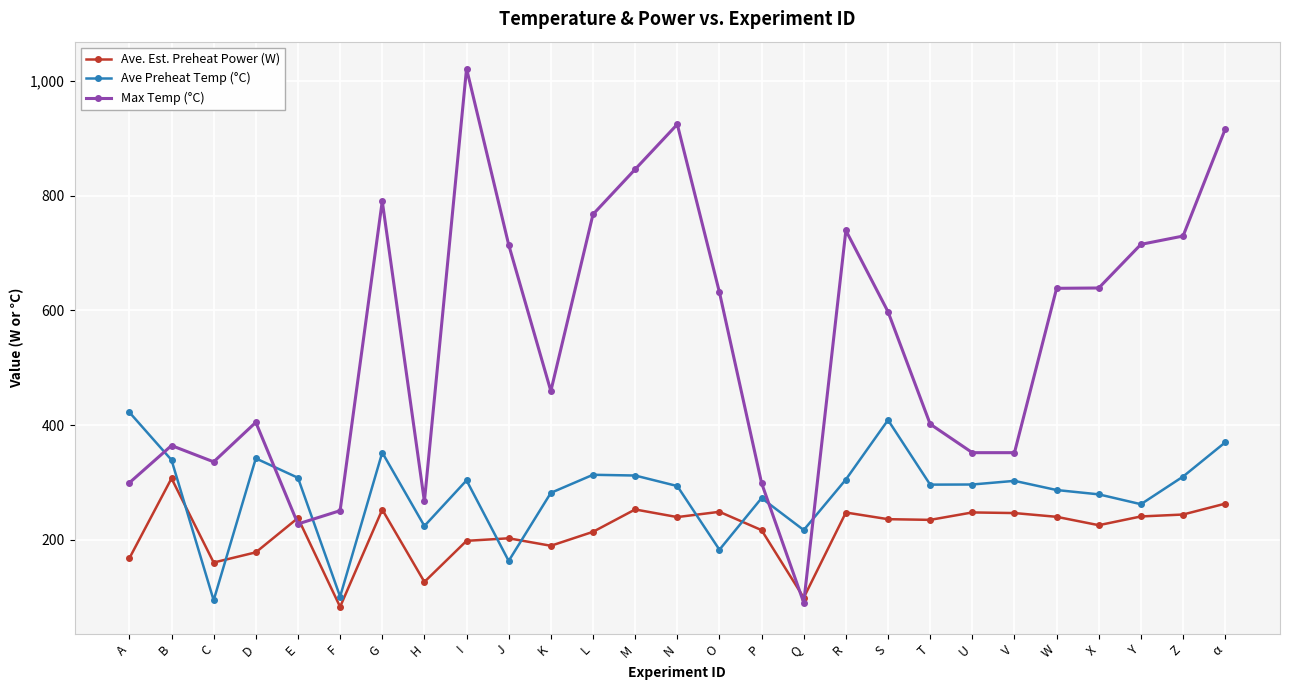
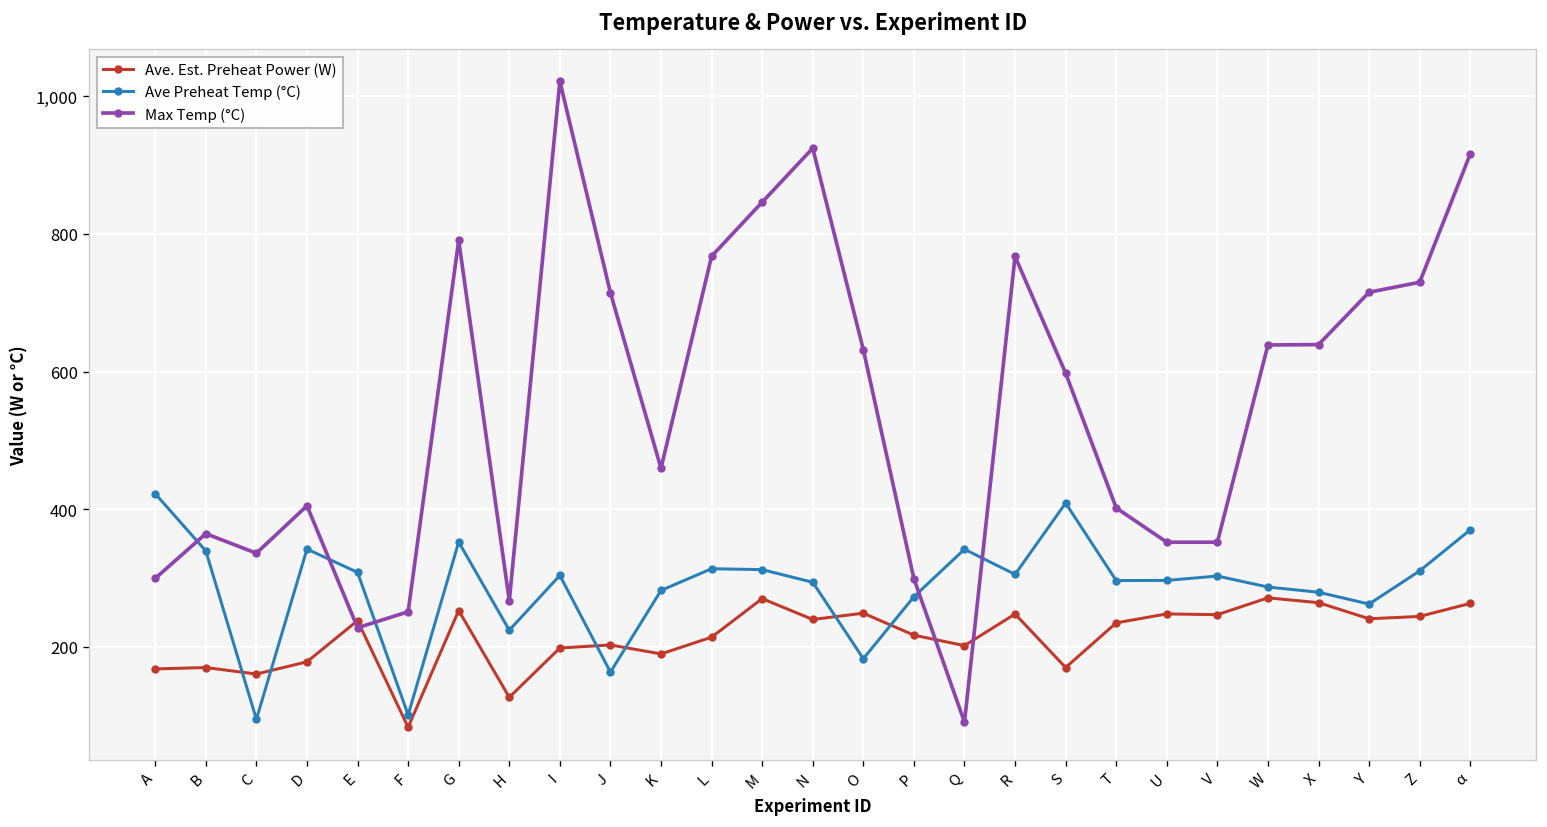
  {
    "Ave. Est. Preheat Power (W)": {
      "A": "170",
-     "B": "310",
+     "B": "170",
      "C": "160",
      "D": "180",
      "E": "240",
      "F": "80",
      "G": "250",
      "H": "130",
      "I": "200",
      "J": "200",
      "K": "190",
      "L": "210",
-     "M": "250",
+     "M": "270",
      "N": "240",
      "O": "250",
      "P": "220",
-     "Q": "100",
+     "Q": "200",
      "R": "250",
-     "S": "240",
+     "S": "170",
      "T": "230",
      "U": "250",
      "V": "250",
-     "W": "240",
-     "X": "230",
+     "W": "270",
+     "X": "260",
      "Y": "240",
      "Z": "240",
      "α": "260"
    },
    "Ave Preheat Temp (°C)": {
      "A": "420",
      "B": "340",
      "C": "90",
      "D": "340",
      "E": "310",
      "F": "100",
      "G": "350",
      "H": "220",
      "I": "300",
      "J": "160",
      "K": "280",
      "L": "310",
      "M": "310",
      "N": "290",
      "O": "180",
      "P": "270",
-     "Q": "220",
+     "Q": "340",
      "R": "310",
      "S": "410",
      "T": "300",
      "U": "300",
      "V": "300",
      "W": "290",
      "X": "280",
      "Y": "260",
      "Z": "310",
      "α": "370"
    },
    "Max Temp (°C)": {
      "A": "300",
      "B": "360",
      "C": "340",
      "D": "400",
      "E": "230",
      "F": "250",
      "G": "790",
      "H": "270",
      "I": "1,020",
      "J": "710",
      "K": "460",
      "L": "770",
      "M": "850",
      "N": "920",
      "O": "630",
      "P": "300",
      "Q": "90",
-     "R": "740",
+     "R": "770",
      "S": "600",
      "T": "400",
      "U": "350",
      "V": "350",
      "W": "640",
      "X": "640",
      "Y": "720",
      "Z": "730",
      "α": "920"
    }
  }
